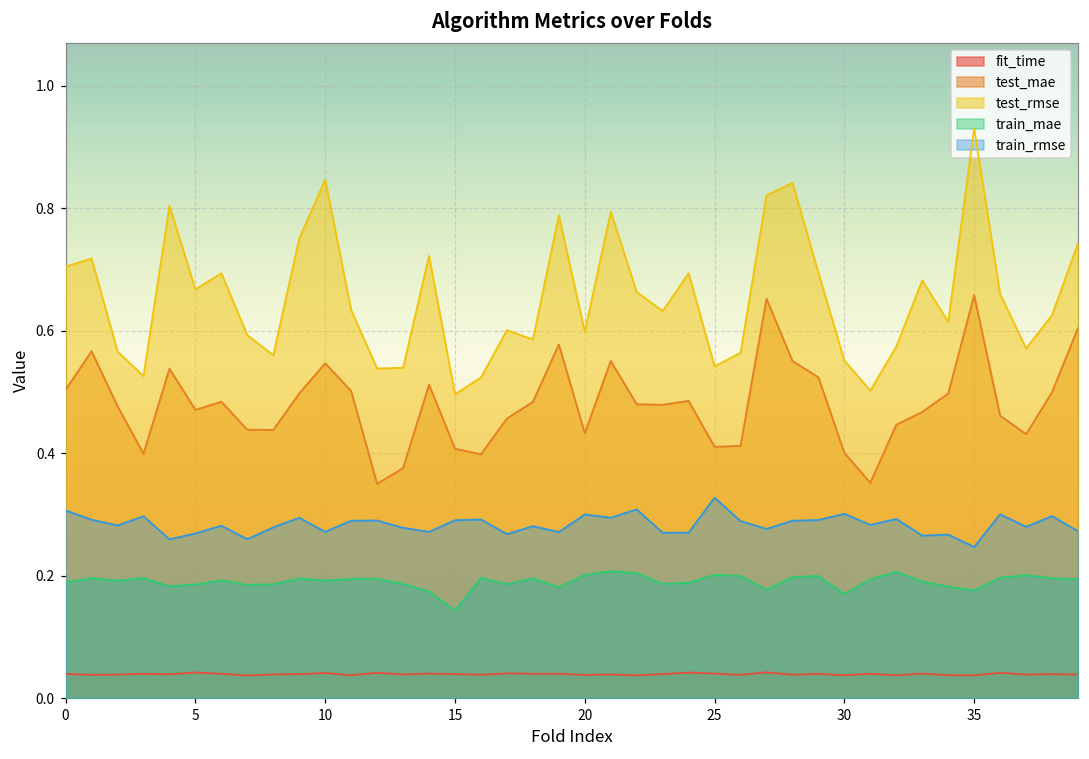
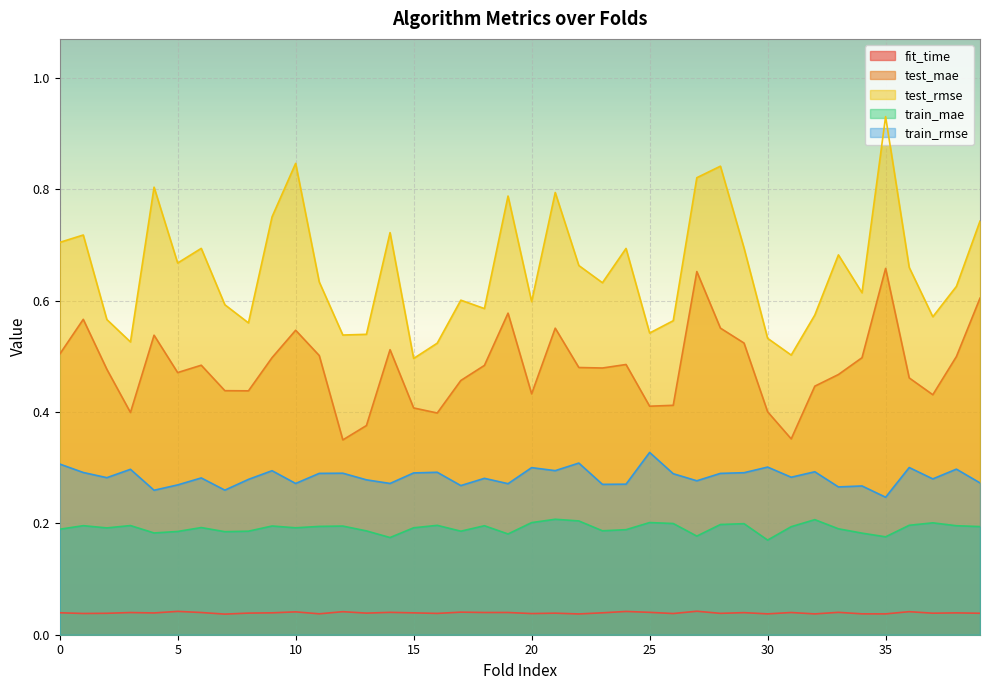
  {
    "test_rmse": {
      "0": 0.70,
      "5": 0.67,
      "10": 0.85,
      "15": 0.50,
      "20": 0.60,
      "25": 0.54,
-     "30": 0.55
+     "30": 0.53
    },
    "train_mae": {
      "0": 0.19,
      "5": 0.19,
      "10": 0.19,
-     "15": 0.14,
+     "15": 0.19,
      "20": 0.20,
      "25": 0.20,
      "30": 0.17,
      "35": 0.18
    },
    "train_rmse": {
      "0": 0.31,
      "5": 0.27,
      "10": 0.27,
      "15": 0.29,
      "20": 0.30,
      "25": 0.33,
      "30": 0.30,
      "35": 0.25
    }
  }
